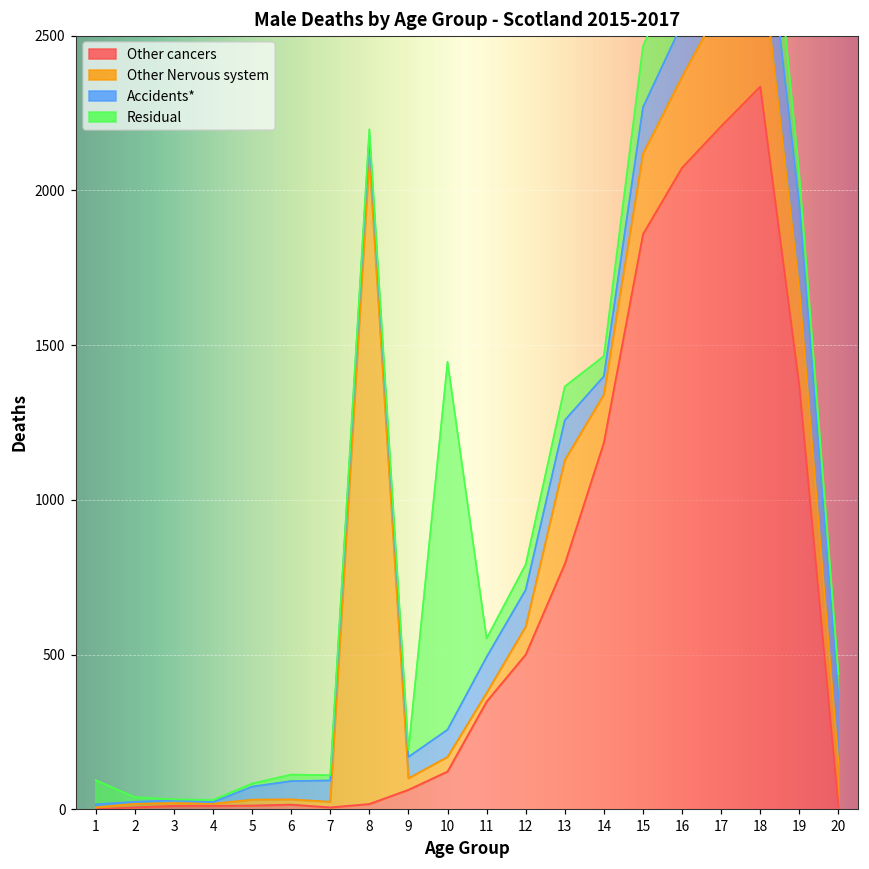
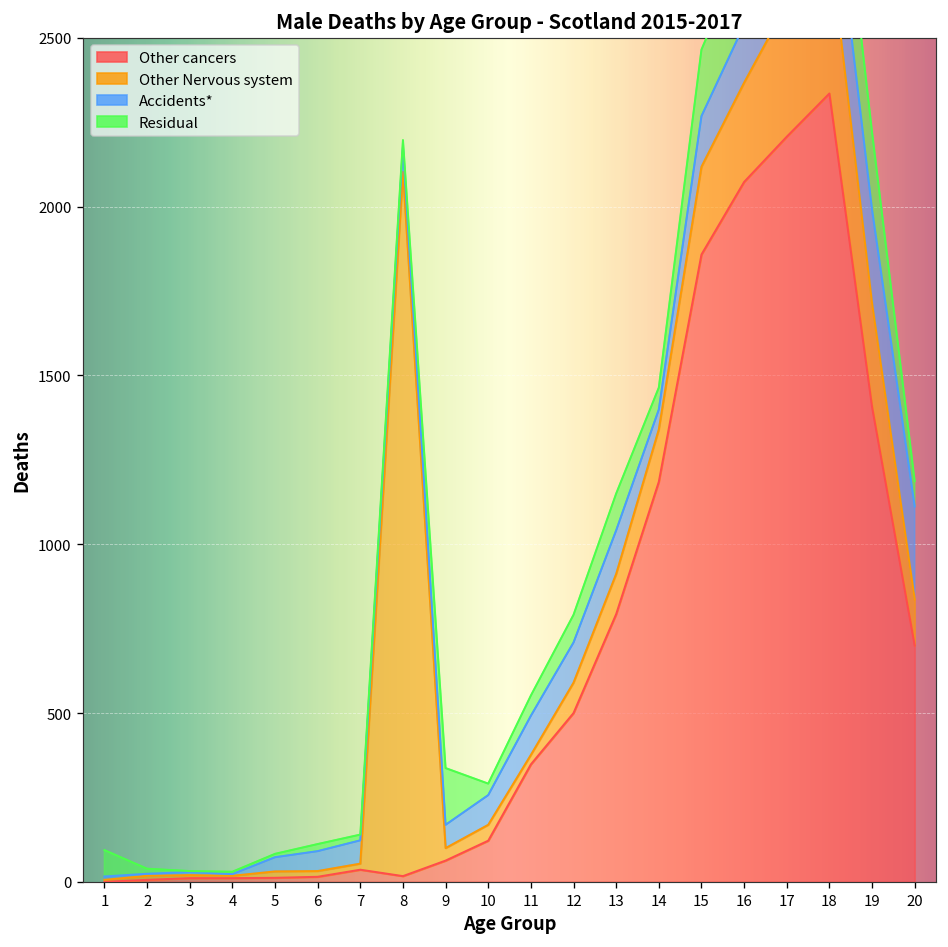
  {
    "Other cancers": {
      "2": 10,
      "5": 10,
      "6": 20,
-     "7": 10,
+     "7": 40,
      "8": 20,
      "9": 60,
      "10": 120,
      "11": 350,
      "12": 500,
      "13": 790,
      "14": 1190,
      "15": 1860,
      "16": 2070,
      "17": 2210,
      "18": 2340,
-     "19": 1370,
-     "20": 10
+     "19": 1410,
+     "20": 700
    },
    "Other Nervous system": {
      "5": 20,
      "6": 20,
      "7": 20,
      "8": 2090,
      "9": 40,
      "10": 50,
      "11": 30,
      "12": 90,
-     "13": 340,
+     "13": 120,
      "14": 160,
      "15": 260,
      "16": 290,
      "19": 310,
      "20": 140
    },
    "Accidents*": {
      "1": 10,
      "5": 40,
      "6": 60,
      "7": 70,
      "8": 70,
      "9": 70,
      "10": 90,
      "11": 120,
      "12": 120,
      "13": 130,
      "14": 60,
      "15": 150,
      "19": 280,
-     "20": 220
+     "20": 280
    },
    "Residual": {
      "1": 80,
      "2": 20,
      "5": 10,
      "6": 20,
      "7": 20,
      "8": 20,
-     "9": 20,
-     "10": 1190,
+     "9": 170,
+     "10": 30,
      "11": 60,
      "12": 80,
      "13": 110,
      "14": 70,
      "15": 200,
-     "19": 90,
+     "19": 230,
      "20": 80
    }
  }
